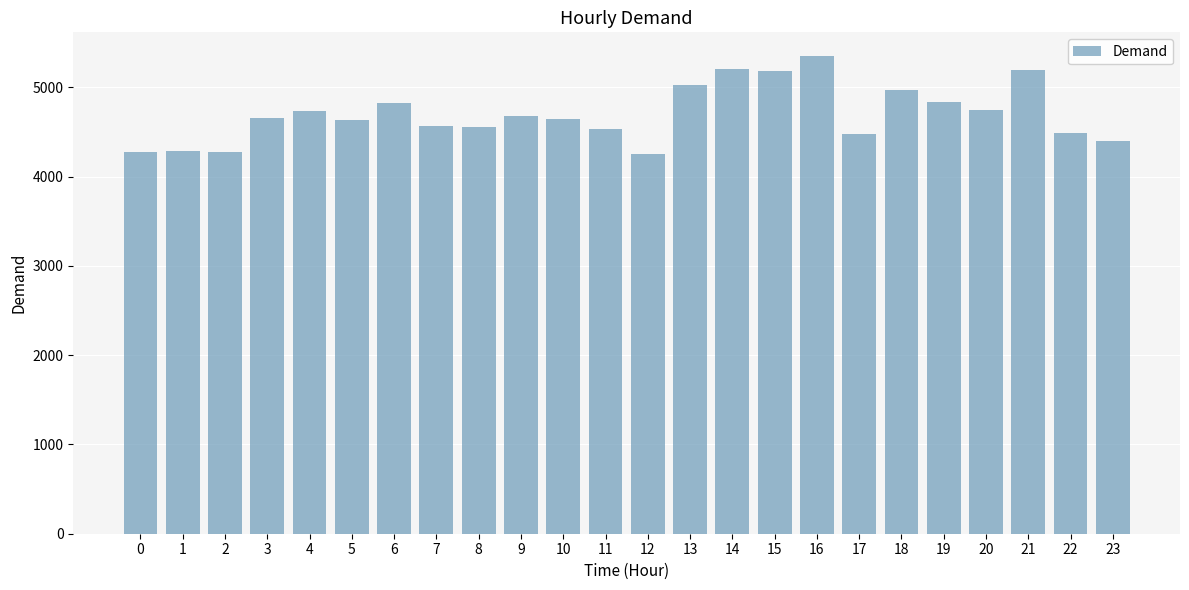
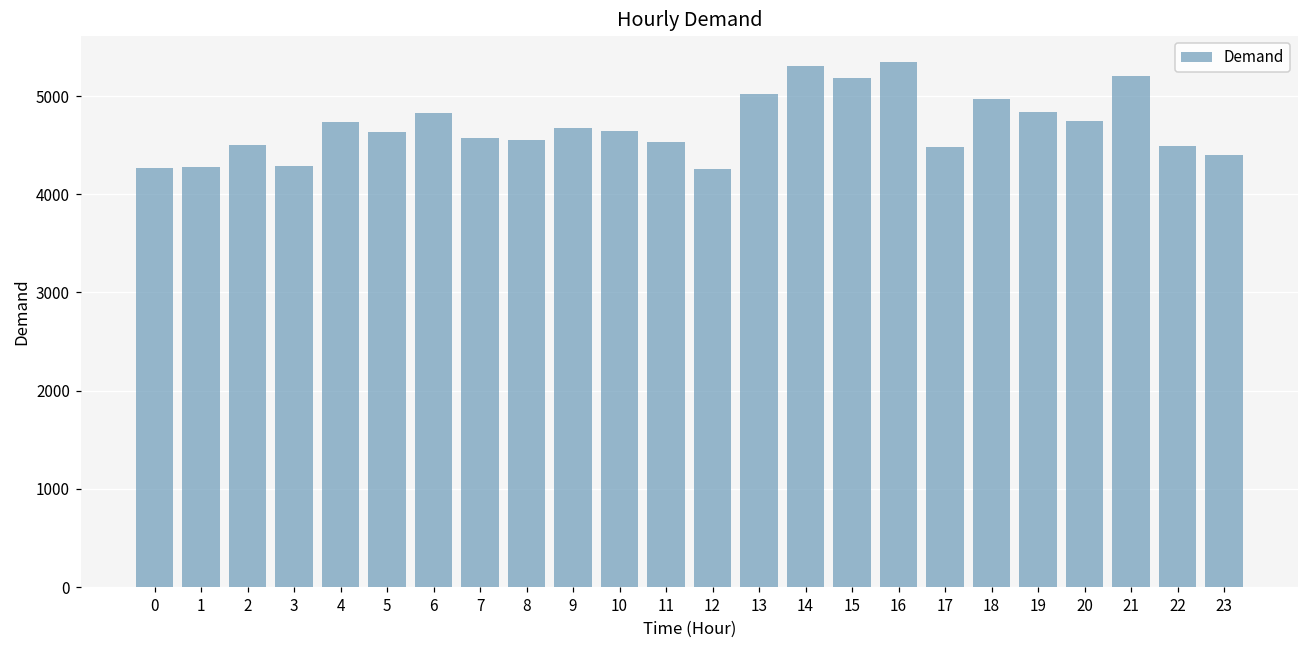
  {
    "0": 4300,
    "1": 4300,
-   "2": 4300,
-   "3": 4700,
+   "2": 4500,
+   "3": 4300,
    "4": 4700,
    "5": 4600,
    "6": 4800,
    "7": 4600,
    "8": 4600,
    "9": 4700,
    "10": 4600,
    "11": 4500,
    "12": 4300,
    "13": 5000,
-   "14": 5200,
+   "14": 5300,
    "15": 5200,
    "16": 5300,
    "17": 4500,
    "18": 5000,
    "19": 4800,
    "20": 4700,
    "21": 5200,
    "22": 4500,
    "23": 4400
  }
